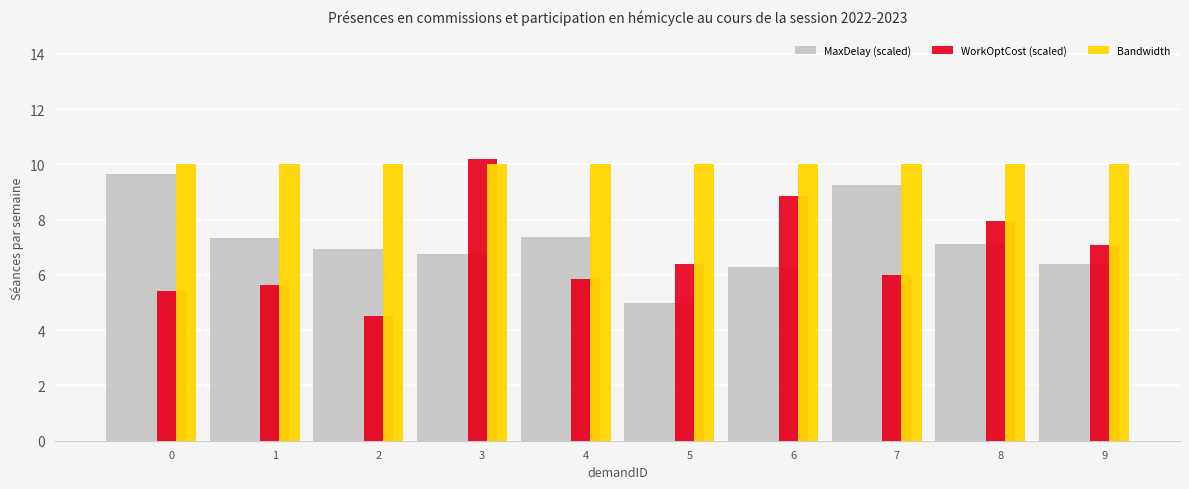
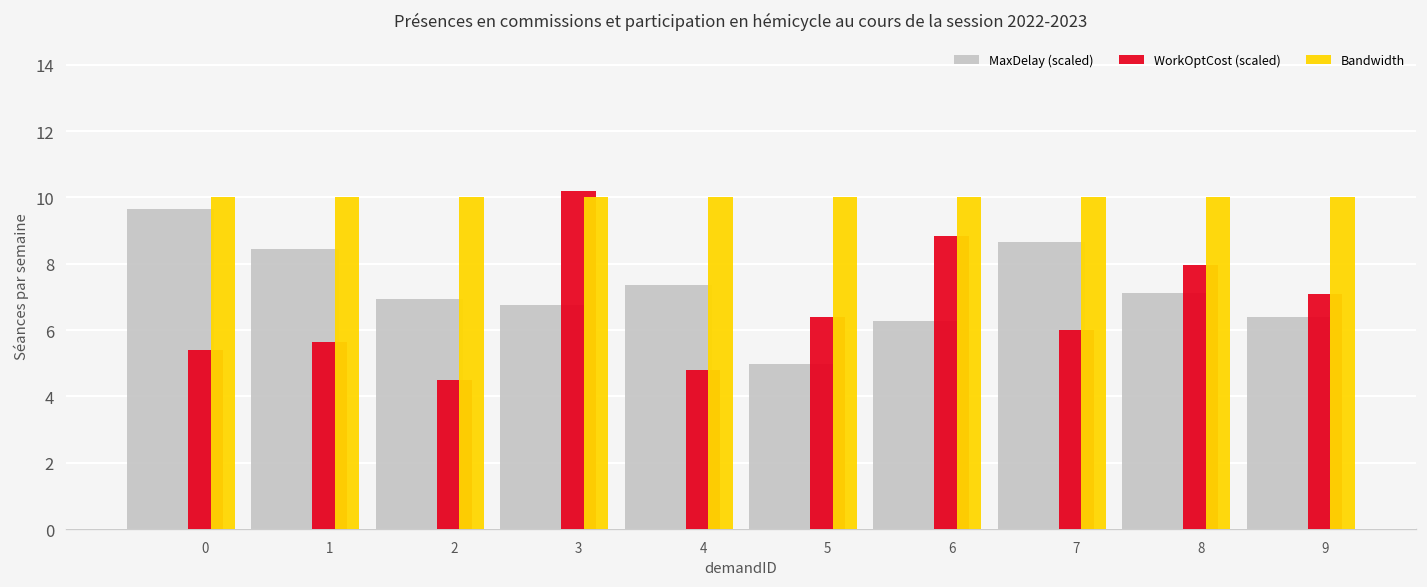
  {
    "MaxDelay (scaled)": {
      "0": 9.7,
-     "1": 7.3,
+     "1": 8.4,
      "2": 6.9,
      "3": 6.8,
      "4": 7.4,
      "5": 5.0,
      "6": 6.3,
-     "7": 9.2,
+     "7": 8.7,
      "8": 7.1,
      "9": 6.4
    },
    "WorkOptCost (scaled)": {
      "3": 10.2,
-     "4": 5.9,
+     "4": 4.8,
      "5": 6.4,
      "6": 8.9,
      "8": 8.0,
      "9": 7.1
    },
    "Bandwidth": {
      "0": 10.0,
      "1": 10.0,
      "2": 10.0,
      "3": 10.0,
      "4": 10.0,
      "5": 10.0,
      "6": 10.0,
      "7": 10.0,
      "8": 10.0,
      "9": 10.0
    }
  }
